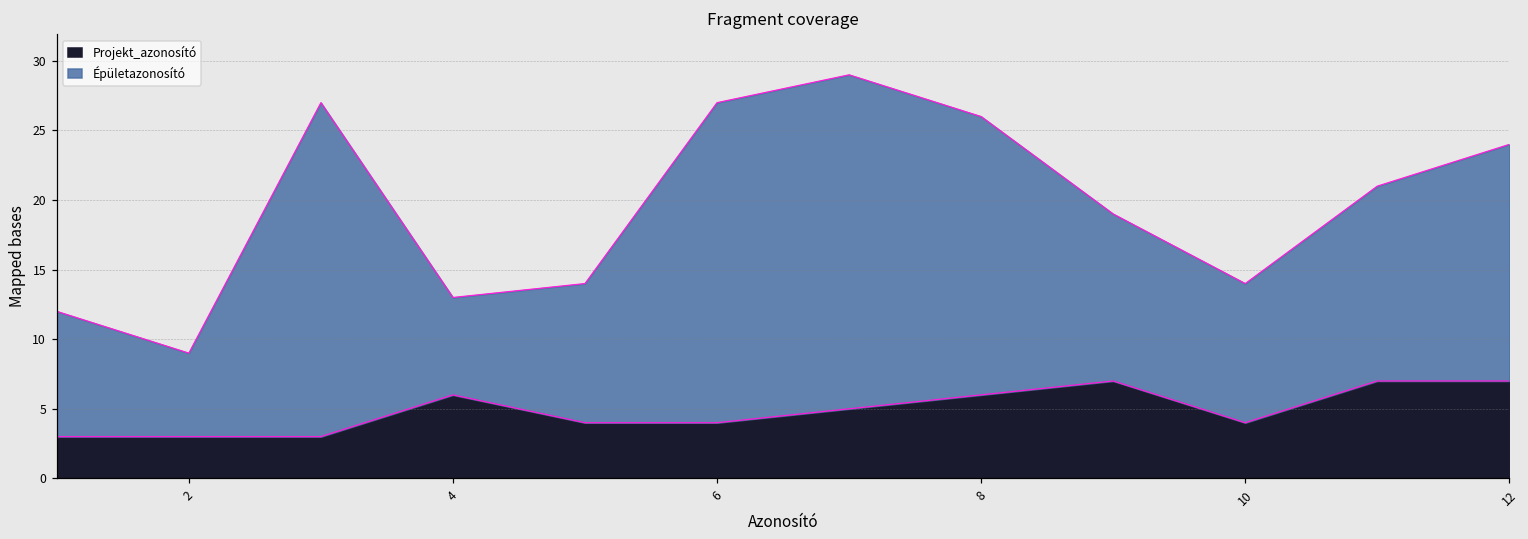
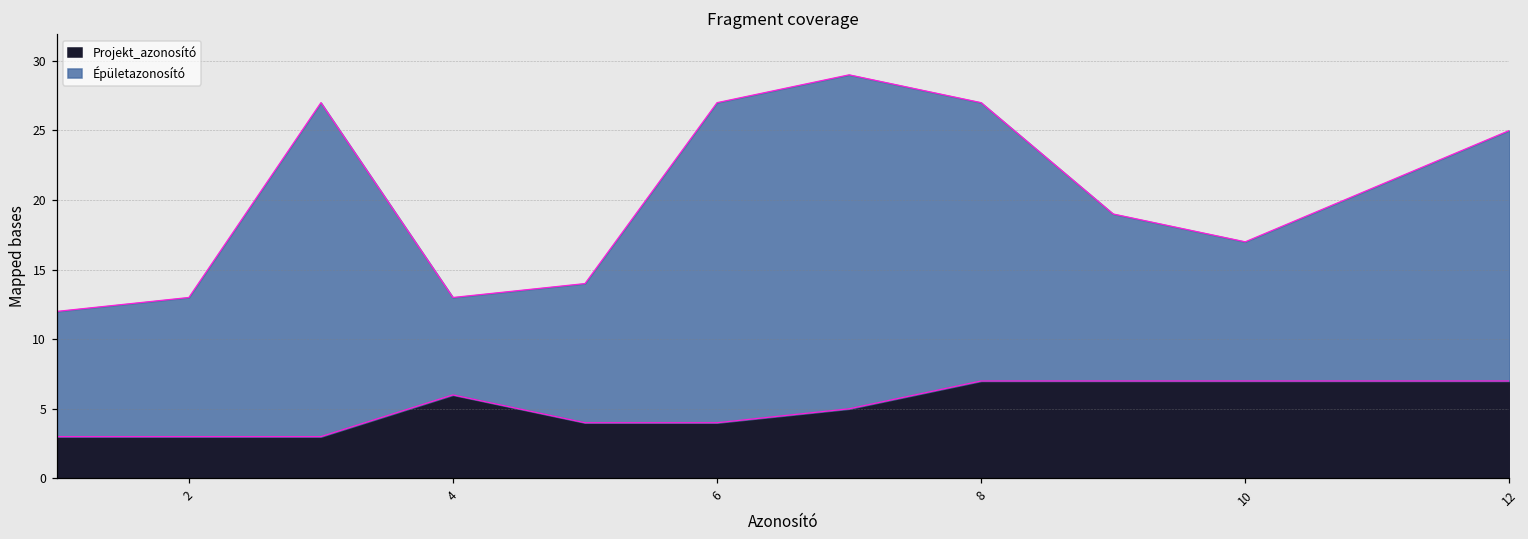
  {
    "Projekt_azonosító": {
      "2": 3,
      "4": 6,
      "6": 4,
-     "8": 6,
-     "10": 4,
+     "8": 7,
+     "10": 7,
      "12": 7
    },
    "Épületazonosító": {
-     "2": 6,
+     "2": 10,
      "4": 7,
      "6": 23,
      "8": 20,
      "10": 10,
-     "12": 17
+     "12": 18
    }
  }
